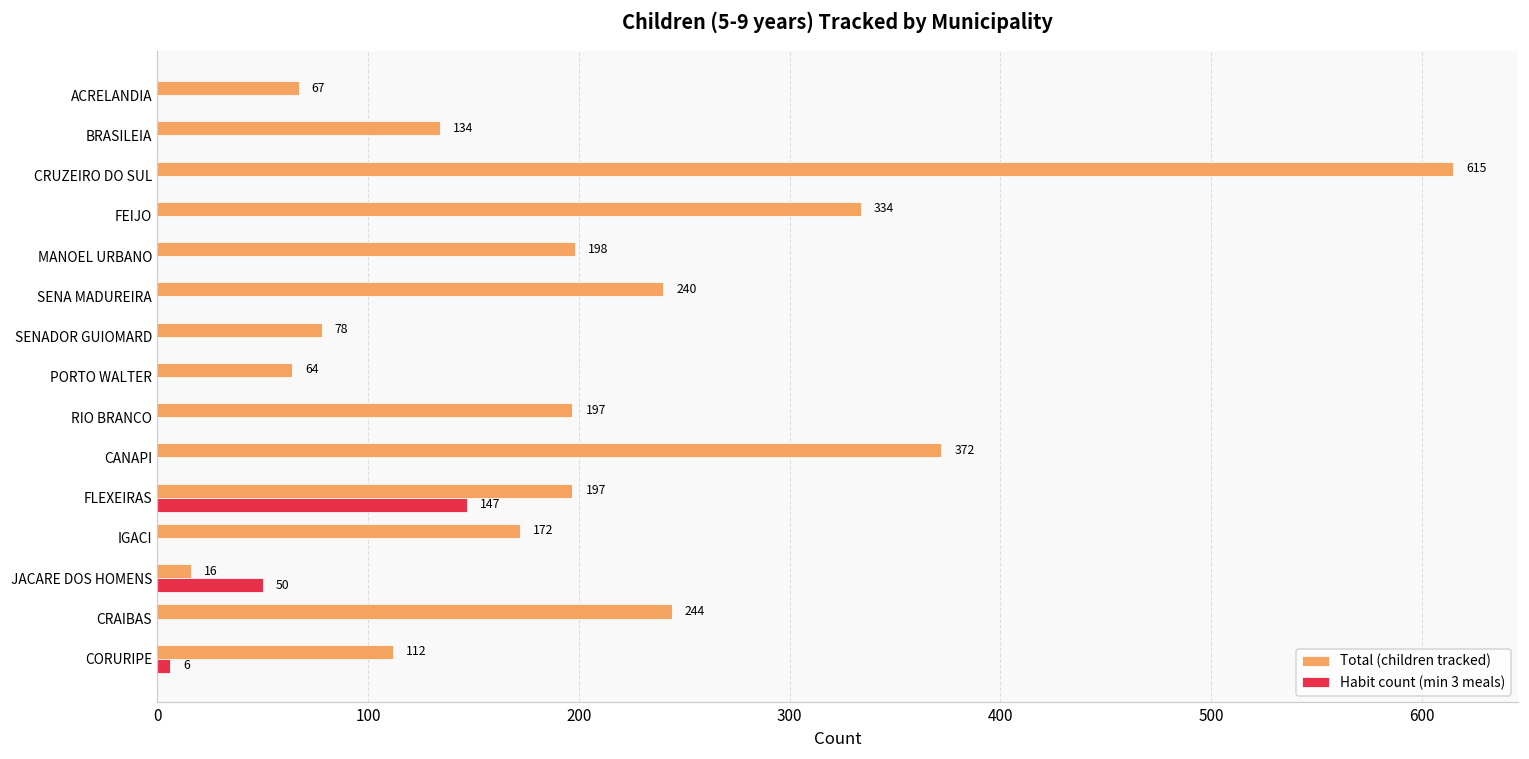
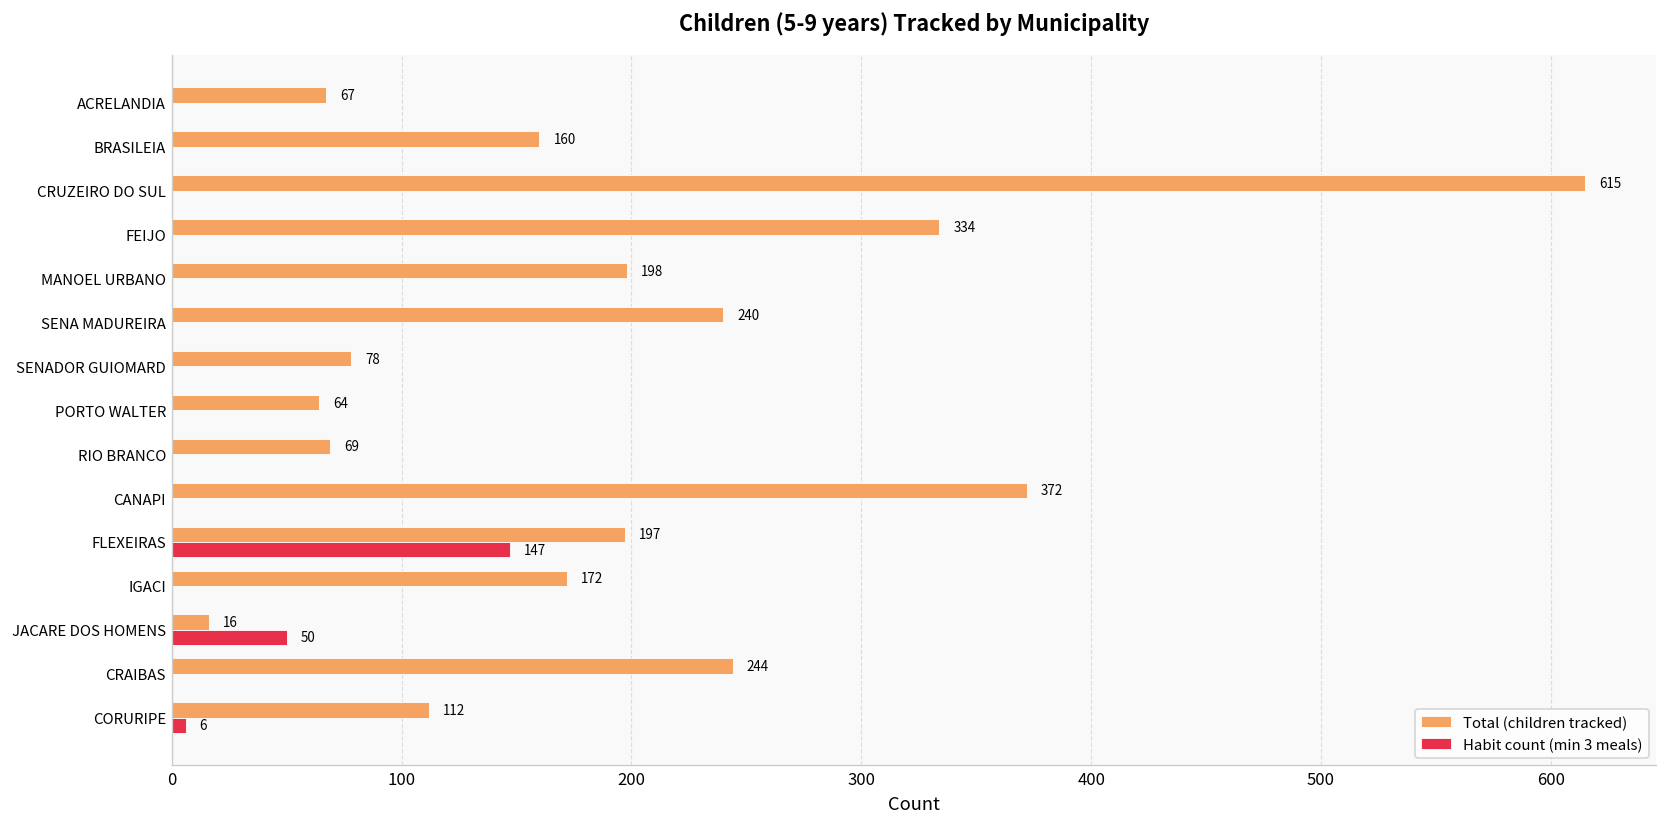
  {
    "Total (children tracked)": {
      "ACRELANDIA": 67,
-     "BRASILEIA": 134,
+     "BRASILEIA": 160,
      "CRUZEIRO DO SUL": 615,
      "FEIJO": 334,
      "MANOEL URBANO": 198,
      "SENA MADUREIRA": 240,
      "SENADOR GUIOMARD": 78,
      "PORTO WALTER": 64,
-     "RIO BRANCO": 197,
+     "RIO BRANCO": 69,
      "CANAPI": 372,
      "FLEXEIRAS": 197,
      "IGACI": 172,
      "JACARE DOS HOMENS": 16,
      "CRAIBAS": 244,
      "CORURIPE": 112
    },
    "Habit count (min 3 meals)": {
      "FLEXEIRAS": 147,
      "JACARE DOS HOMENS": 50,
      "CORURIPE": 6
    }
  }
